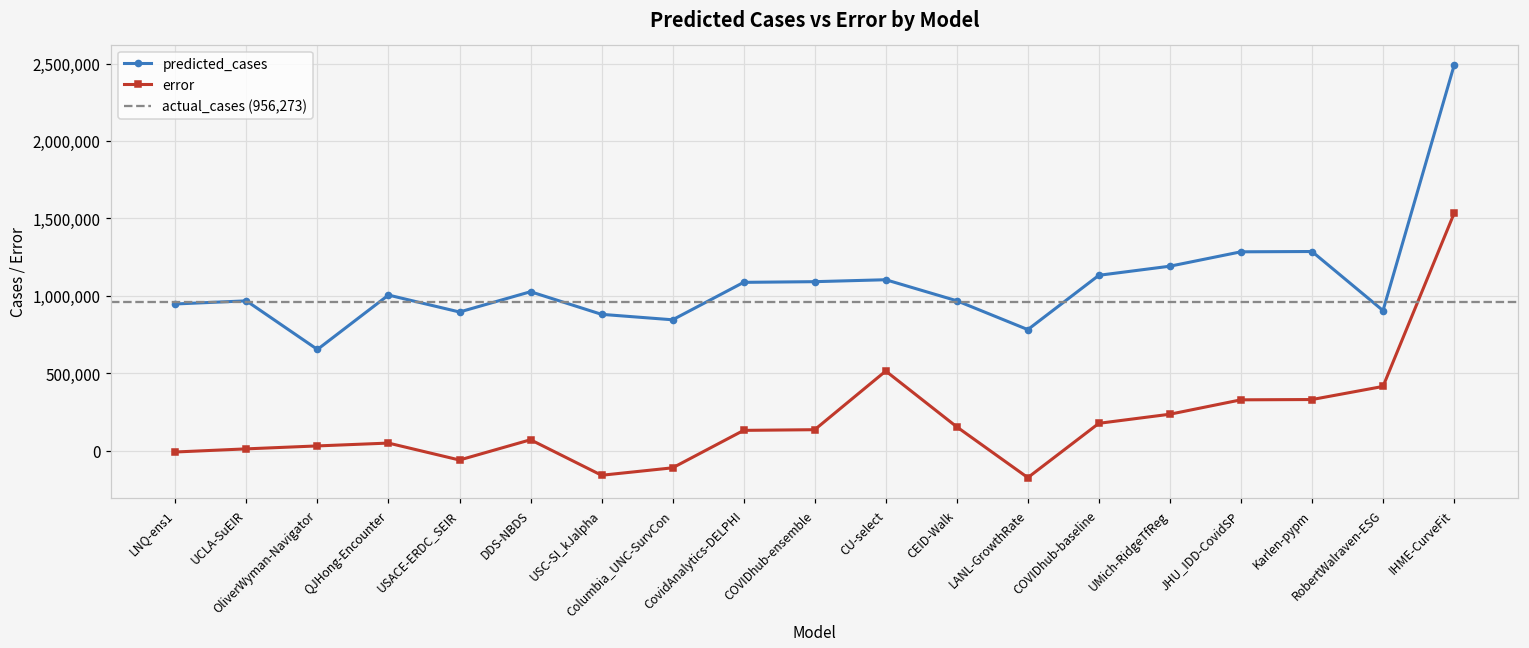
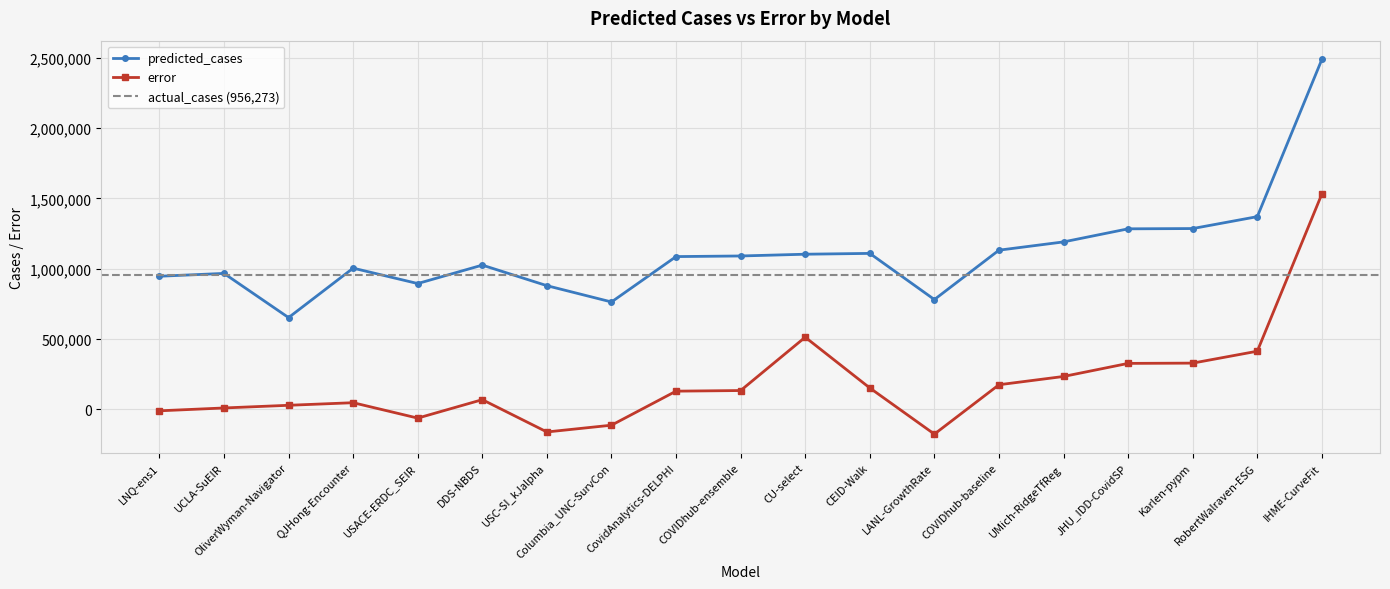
  {
    "predicted_cases": {
      "LNQ-ens1": "950,000",
      "UCLA-SuEIR": "970,000",
      "OliverWyman-Navigator": "650,000",
      "QJHong-Encounter": "1,000,000",
      "USACE-ERDC_SEIR": "890,000",
      "DDS-NBDS": "1,030,000",
      "USC-SI_kJalpha": "880,000",
-     "Columbia_UNC-SurvCon": "840,000",
+     "Columbia_UNC-SurvCon": "760,000",
      "CovidAnalytics-DELPHI": "1,090,000",
      "COVIDhub-ensemble": "1,090,000",
      "CU-select": "1,100,000",
-     "CEID-Walk": "970,000",
+     "CEID-Walk": "1,110,000",
      "LANL-GrowthRate": "780,000",
      "COVIDhub-baseline": "1,130,000",
      "UMich-RidgeTfReg": "1,190,000",
      "JHU_IDD-CovidSP": "1,280,000",
      "Karlen-pypm": "1,290,000",
-     "RobertWalraven-ESG": "900,000",
+     "RobertWalraven-ESG": "1,370,000",
      "IHME-CurveFit": "2,490,000"
    },
    "error": {
      "LNQ-ens1": "-10,000",
      "UCLA-SuEIR": "10,000",
      "OliverWyman-Navigator": "30,000",
      "QJHong-Encounter": "50,000",
      "USACE-ERDC_SEIR": "-60,000",
      "DDS-NBDS": "70,000",
      "USC-SI_kJalpha": "-160,000",
      "Columbia_UNC-SurvCon": "-110,000",
      "CovidAnalytics-DELPHI": "130,000",
      "COVIDhub-ensemble": "130,000",
      "CU-select": "510,000",
      "CEID-Walk": "150,000",
      "LANL-GrowthRate": "-180,000",
      "COVIDhub-baseline": "180,000",
      "UMich-RidgeTfReg": "230,000",
      "JHU_IDD-CovidSP": "330,000",
      "Karlen-pypm": "330,000",
      "RobertWalraven-ESG": "410,000",
      "IHME-CurveFit": "1,530,000"
    }
  }
